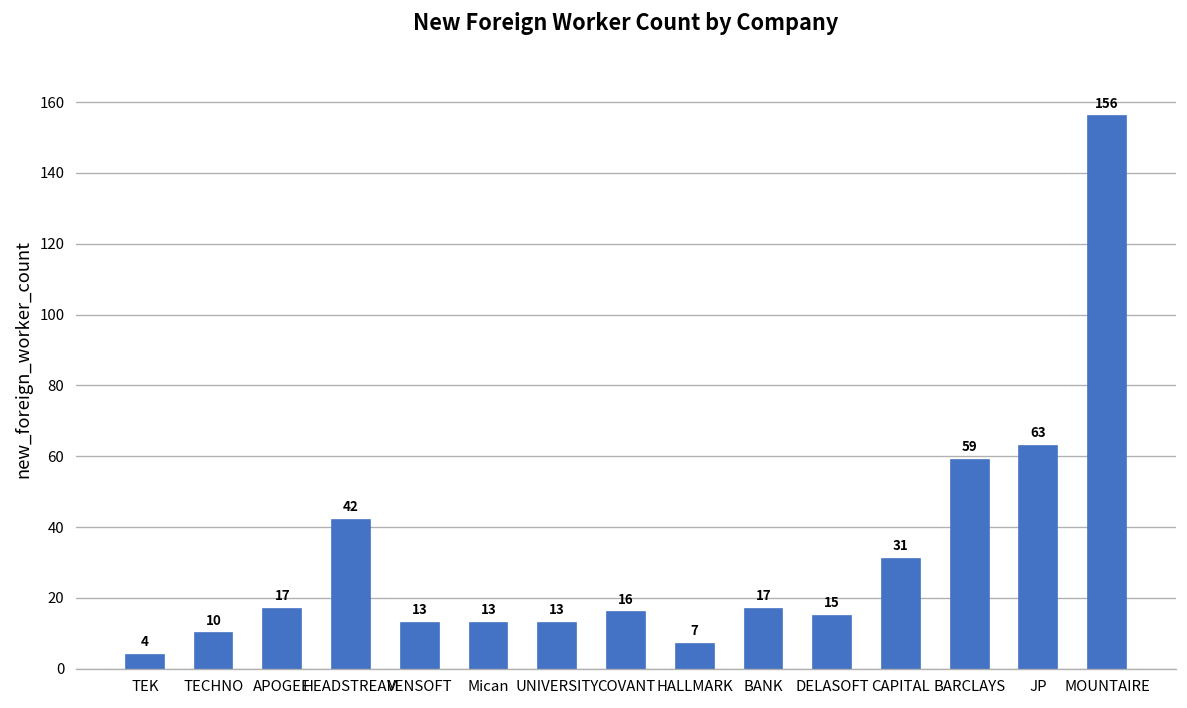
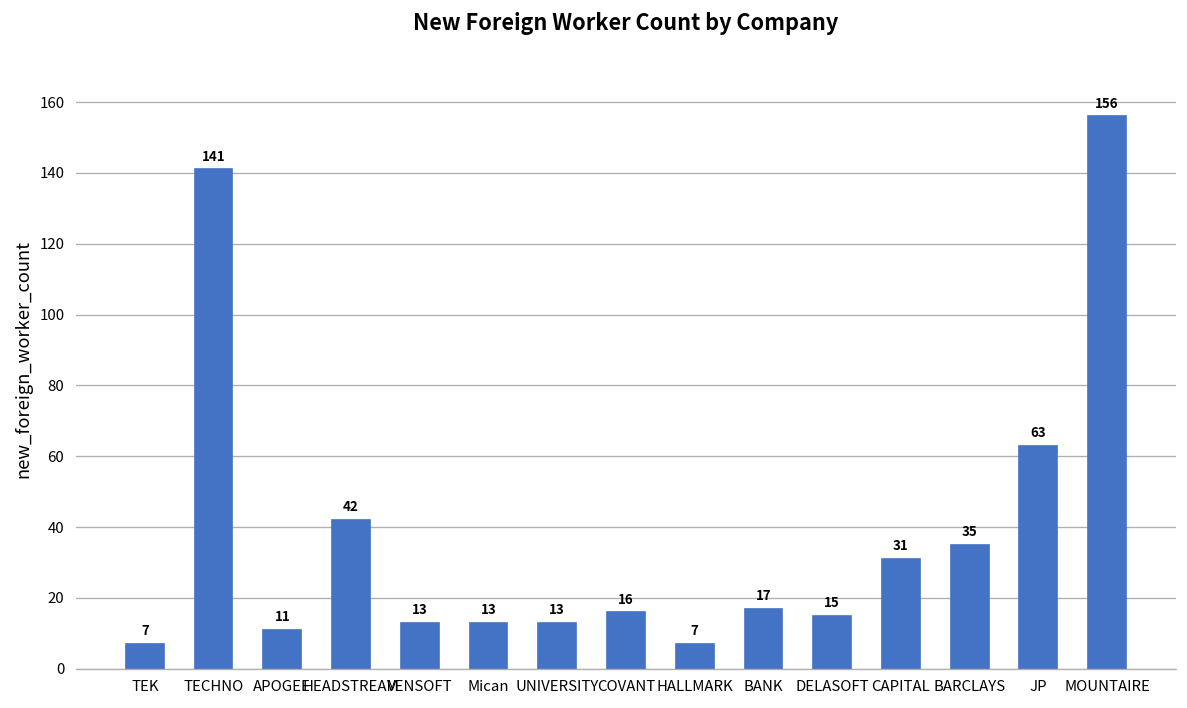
  {
-   "TEK": 4,
-   "TECHNO": 10,
-   "APOGEE": 17,
+   "TEK": 7,
+   "TECHNO": 141,
+   "APOGEE": 11,
    "HEADSTREAM": 42,
    "Mican": 13,
    "UNIVERSITY": 13,
    "COVANT": 16,
    "HALLMARK": 7,
    "BANK": 17,
    "DELASOFT": 15,
    "CAPITAL": 31,
-   "BARCLAYS": 59,
+   "BARCLAYS": 35,
    "JP": 63,
    "MOUNTAIRE": 156
  }
